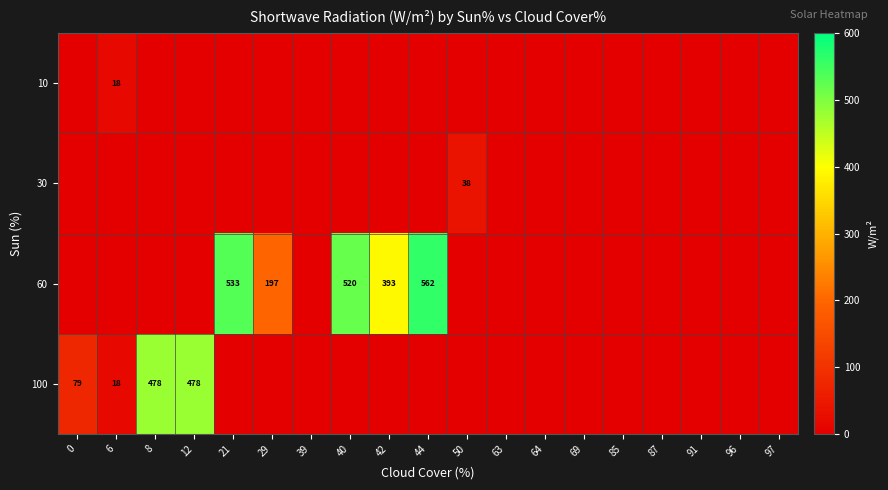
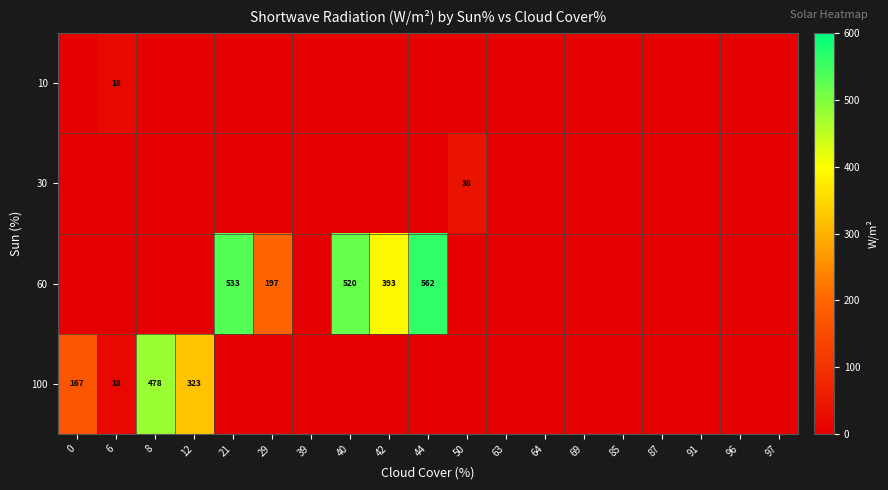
  {
    "10": {
      "6": 18
    },
    "30": {
      "50": 38
    },
    "60": {
      "21": 533,
      "29": 197,
      "40": 520,
      "42": 393,
      "44": 562
    },
    "100": {
-     "0": 79,
+     "0": 167,
      "6": 18,
      "8": 478,
-     "12": 478
+     "12": 323
    }
  }
